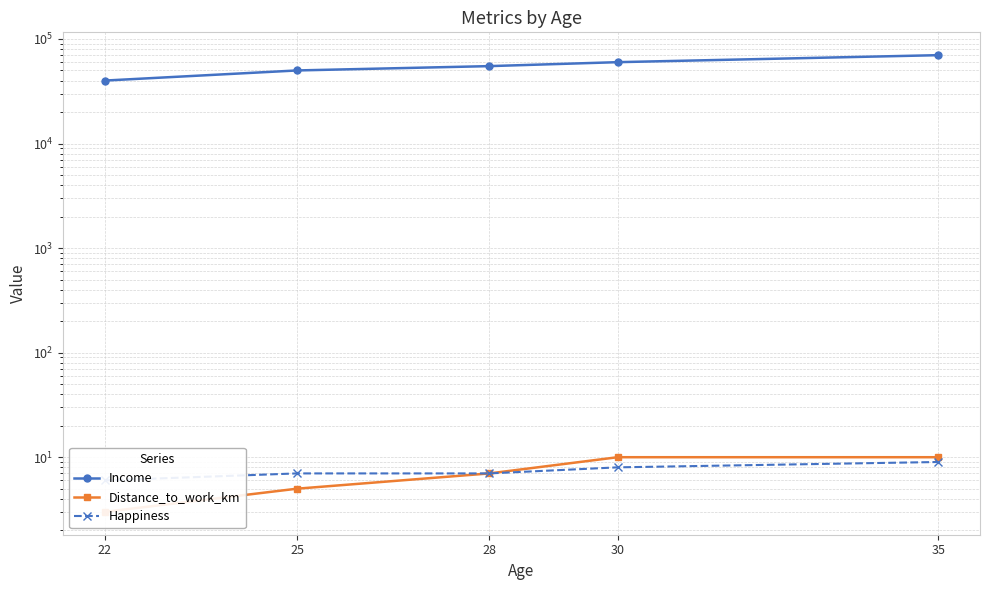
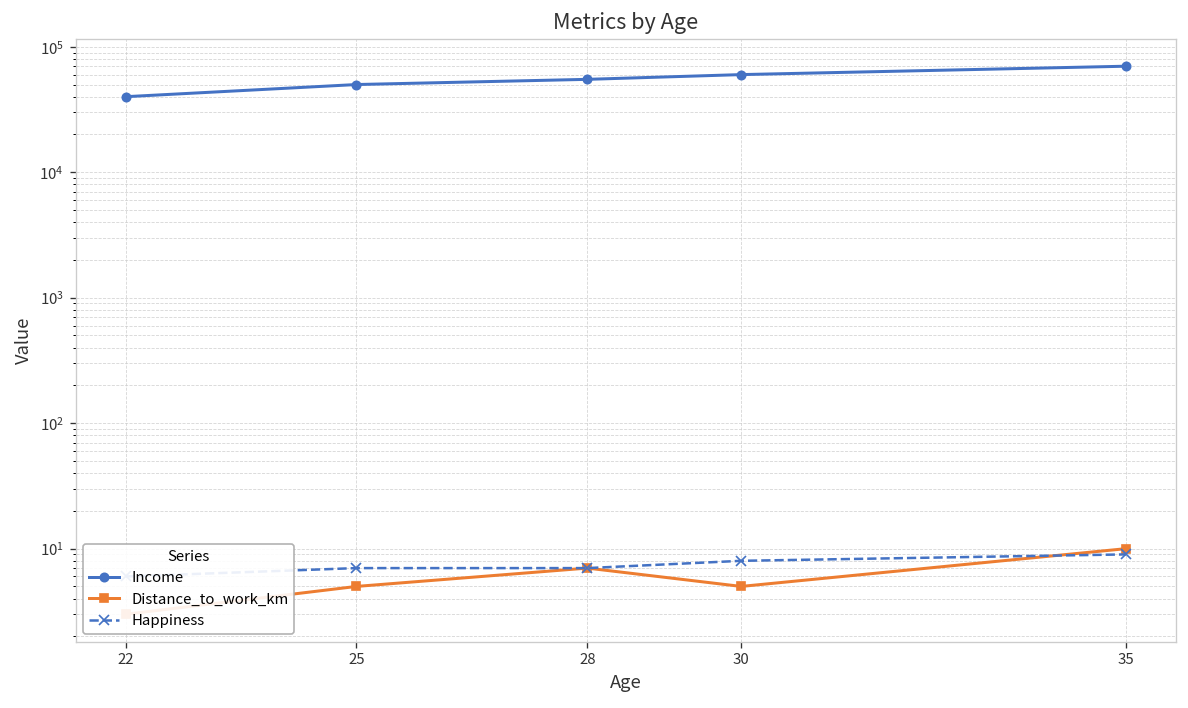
  {
    "Distance_to_work_km": {
      "25": 5,
-     "30": 10,
+     "30": 5,
      "35": 10
    }
  }
